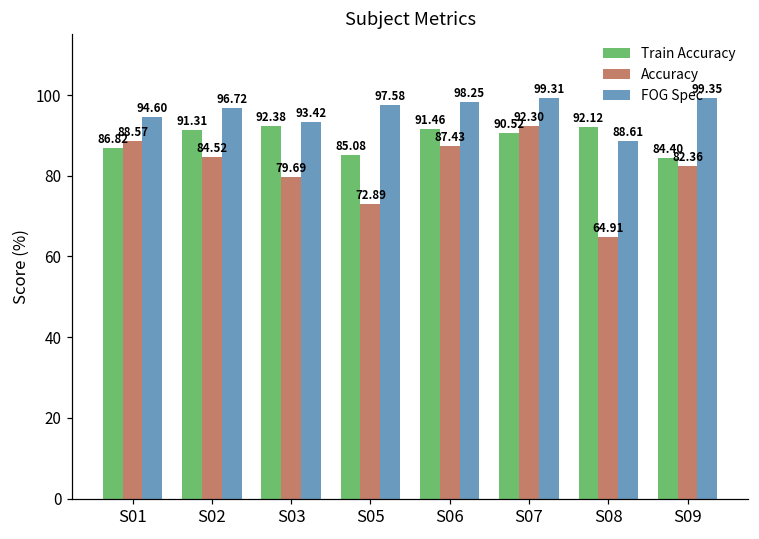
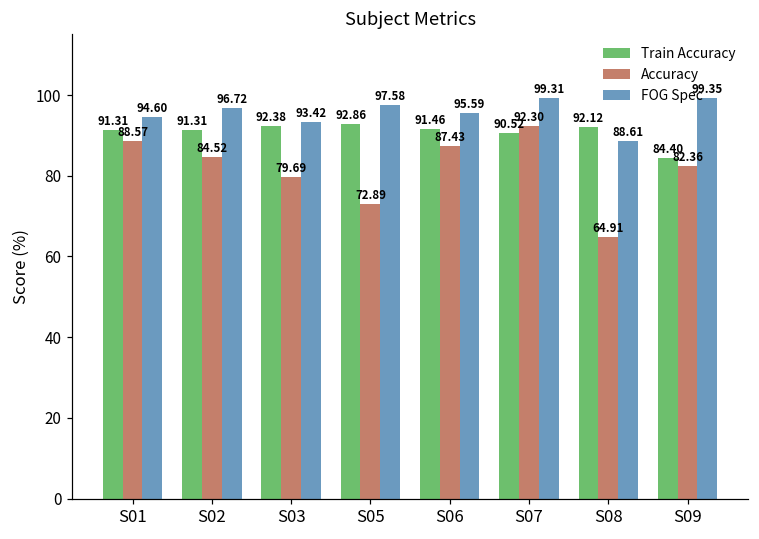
  {
    "Train Accuracy": {
-     "S01": 86.82,
+     "S01": 91.31,
      "S02": 91.31,
      "S03": 92.38,
-     "S05": 85.08,
+     "S05": 92.86,
      "S06": 91.46,
      "S07": 90.52,
      "S08": 92.12,
      "S09": 84.40
    },
    "Accuracy": {
      "S01": 88.57,
      "S02": 84.52,
      "S03": 79.69,
      "S05": 72.89,
      "S06": 87.43,
      "S07": 92.30,
      "S08": 64.91,
      "S09": 82.36
    },
    "FOG Spec": {
      "S01": 94.60,
      "S02": 96.72,
      "S03": 93.42,
      "S05": 97.58,
-     "S06": 98.25,
+     "S06": 95.59,
      "S07": 99.31,
      "S08": 88.61,
      "S09": 99.35
    }
  }
